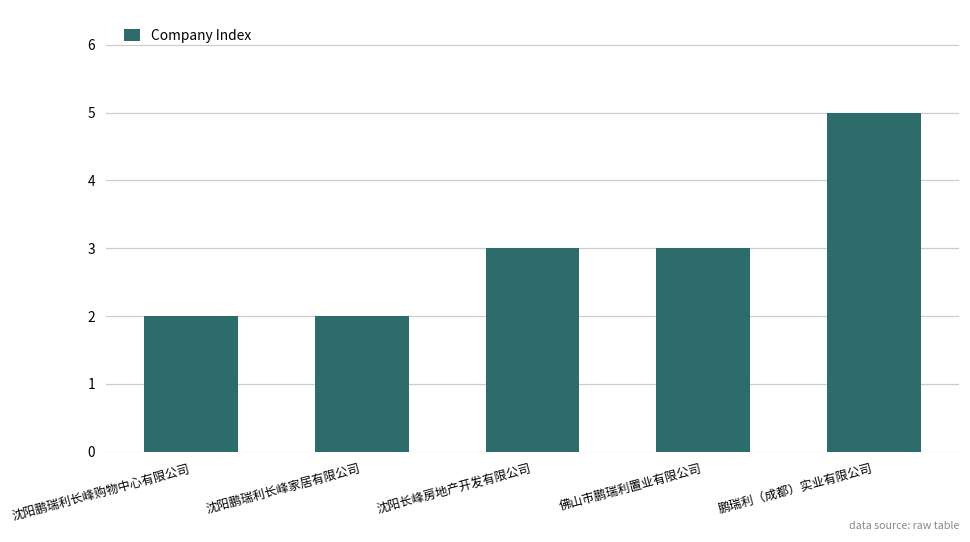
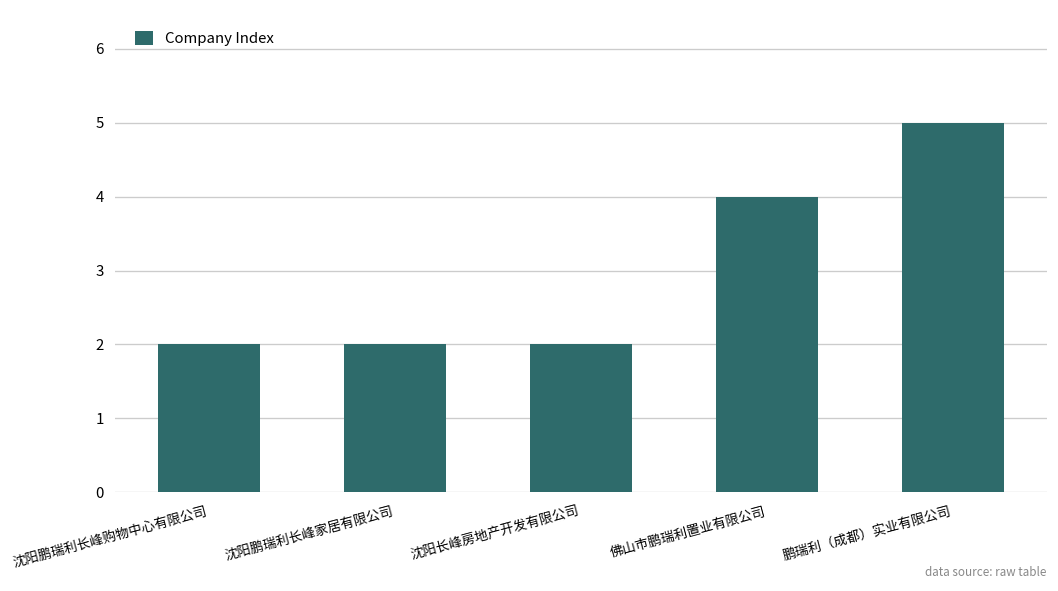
  {
    "沈阳鹏瑞利长峰购物中心有限公司": 2,
    "沈阳鹏瑞利长峰家居有限公司": 2,
-   "沈阳长峰房地产开发有限公司": 3,
-   "佛山市鹏瑞利置业有限公司": 3,
+   "沈阳长峰房地产开发有限公司": 2,
+   "佛山市鹏瑞利置业有限公司": 4,
    "鹏瑞利（成都）实业有限公司": 5
  }
